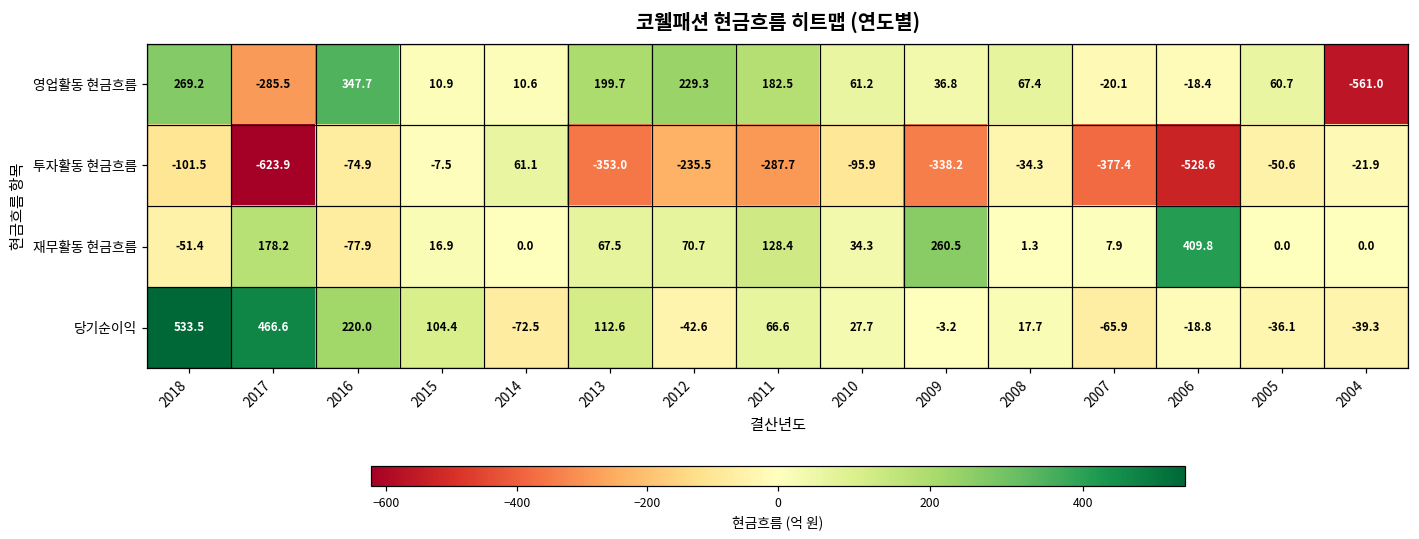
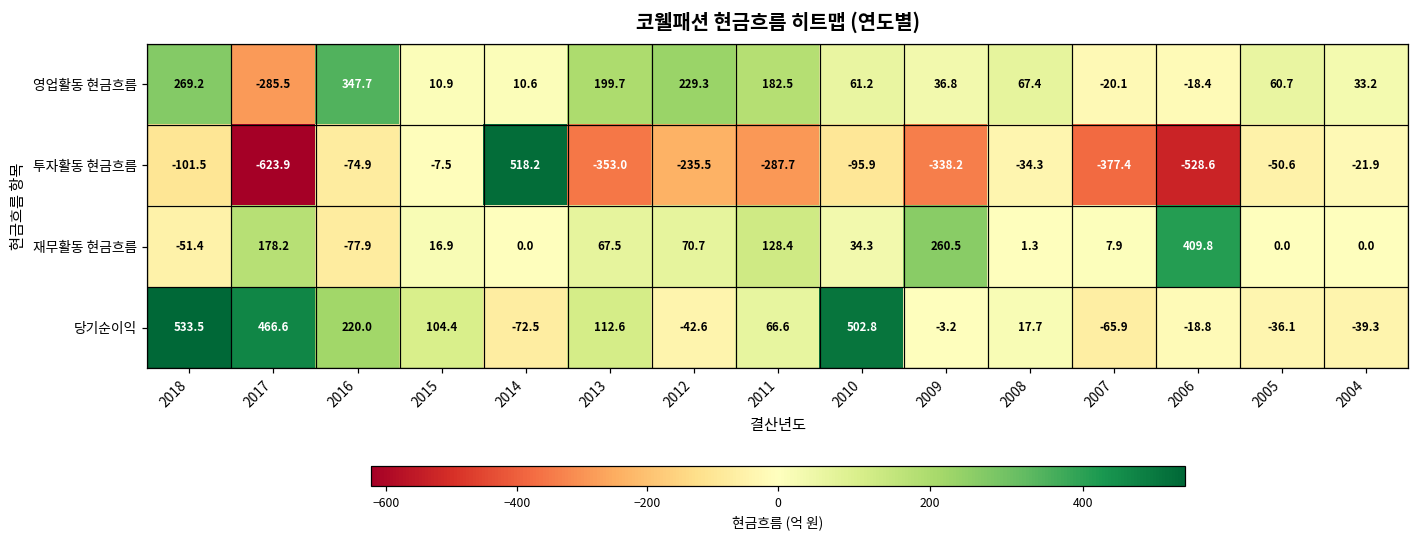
  {
    "영업활동 현금흐름": {
      "2018": 269.2,
      "2017": -285.5,
      "2016": 347.7,
      "2015": 10.9,
      "2014": 10.6,
      "2013": 199.7,
      "2012": 229.3,
      "2011": 182.5,
      "2010": 61.2,
      "2009": 36.8,
      "2008": 67.4,
      "2007": -20.1,
      "2006": -18.4,
      "2005": 60.7,
-     "2004": -561.0
+     "2004": 33.2
    },
    "투자활동 현금흐름": {
      "2018": -101.5,
      "2017": -623.9,
      "2016": -74.9,
      "2015": -7.5,
-     "2014": 61.1,
+     "2014": 518.2,
      "2013": -353.0,
      "2012": -235.5,
      "2011": -287.7,
      "2010": -95.9,
      "2009": -338.2,
      "2008": -34.3,
      "2007": -377.4,
      "2006": -528.6,
      "2005": -50.6,
      "2004": -21.9
    },
    "재무활동 현금흐름": {
      "2018": -51.4,
      "2017": 178.2,
      "2016": -77.9,
      "2015": 16.9,
      "2014": 0.0,
      "2013": 67.5,
      "2012": 70.7,
      "2011": 128.4,
      "2010": 34.3,
      "2009": 260.5,
      "2008": 1.3,
      "2007": 7.9,
      "2006": 409.8,
      "2005": 0.0,
      "2004": 0.0
    },
    "당기순이익": {
      "2018": 533.5,
      "2017": 466.6,
      "2016": 220.0,
      "2015": 104.4,
      "2014": -72.5,
      "2013": 112.6,
      "2012": -42.6,
      "2011": 66.6,
-     "2010": 27.7,
+     "2010": 502.8,
      "2009": -3.2,
      "2008": 17.7,
      "2007": -65.9,
      "2006": -18.8,
      "2005": -36.1,
      "2004": -39.3
    }
  }
